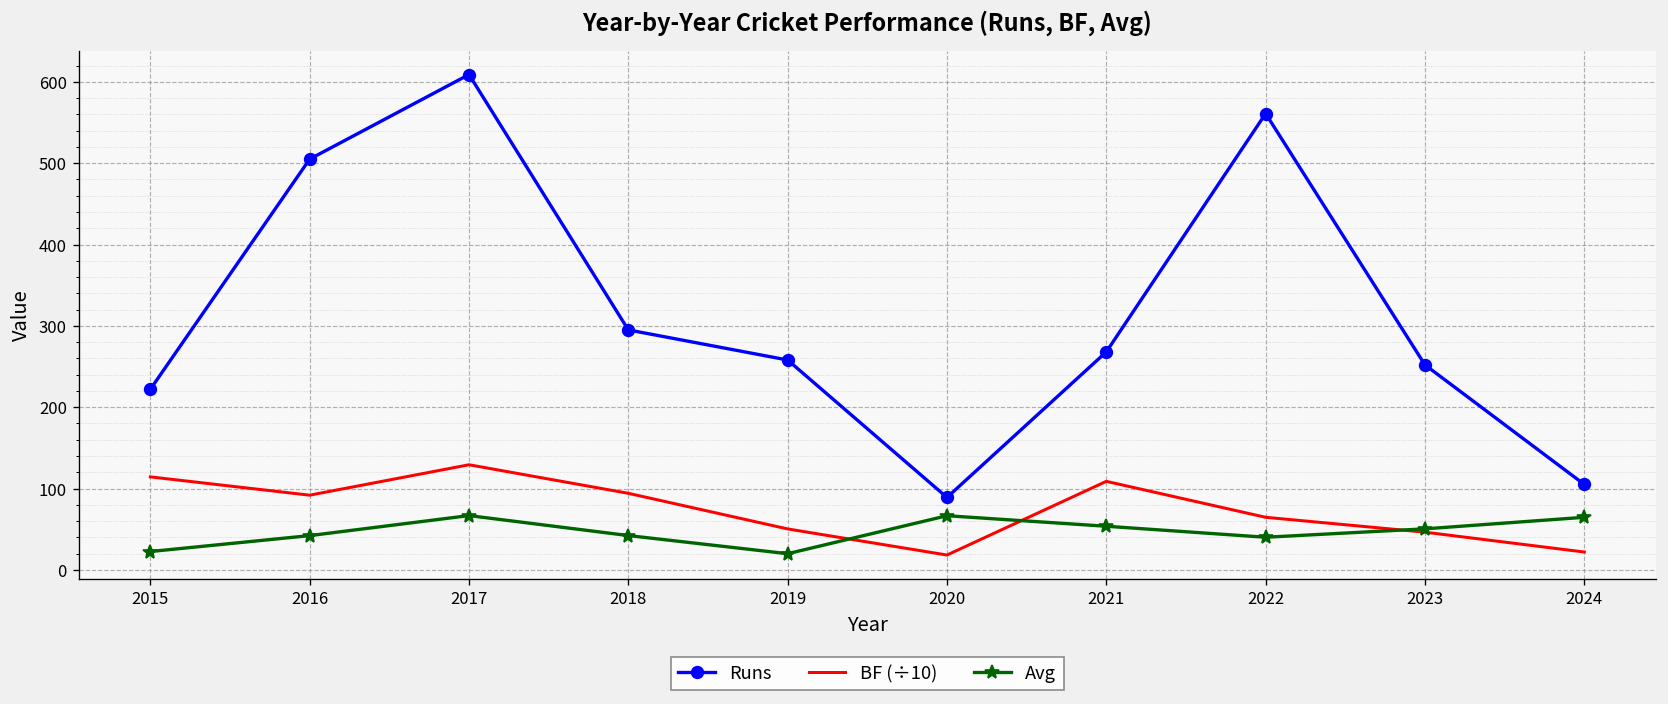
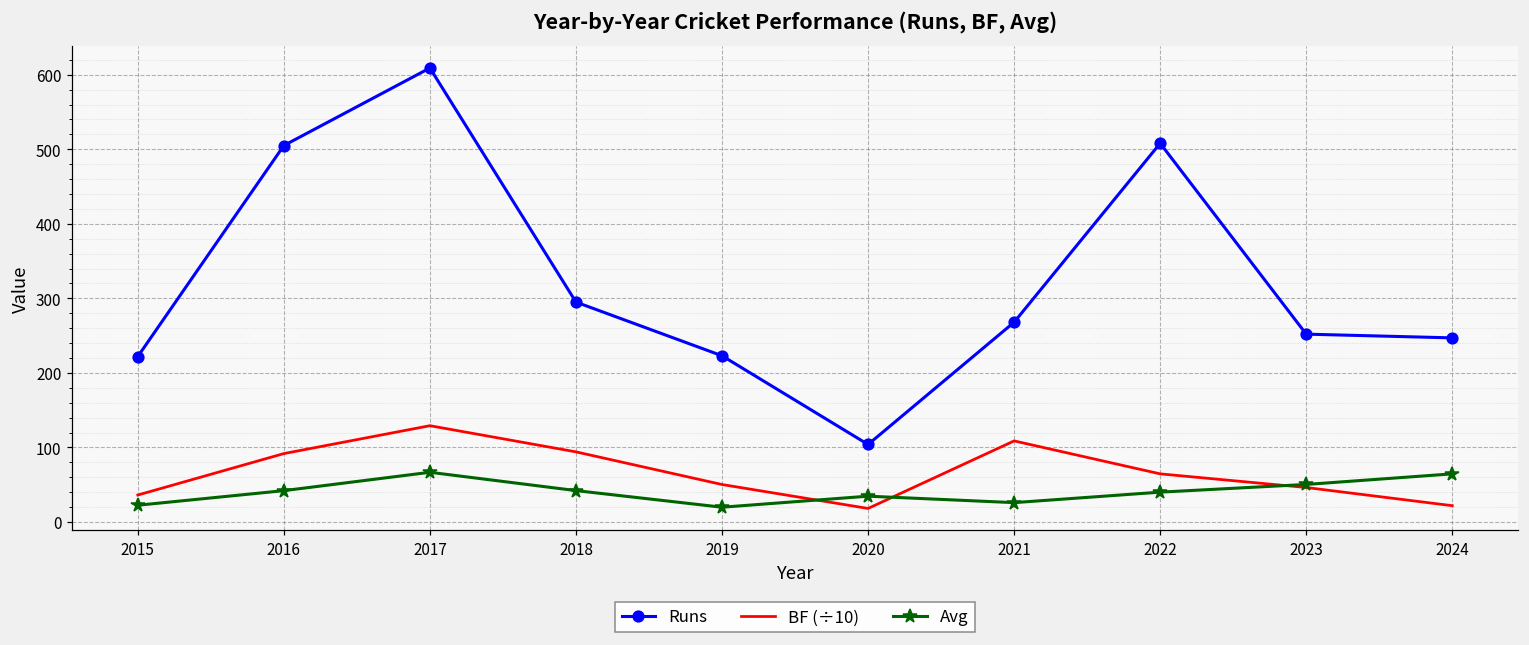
  {
    "Runs": {
      "2015": 220,
      "2016": 510,
      "2017": 610,
      "2018": 300,
-     "2019": 260,
-     "2020": 90,
+     "2019": 220,
+     "2020": 100,
      "2021": 270,
-     "2022": 560,
+     "2022": 510,
      "2023": 250,
-     "2024": 110
+     "2024": 250
    },
    "BF (÷10)": {
-     "2015": 110,
+     "2015": 40,
      "2016": 90,
      "2017": 130,
      "2018": 90,
      "2019": 50,
      "2020": 20,
      "2021": 110,
      "2022": 60,
      "2023": 50,
      "2024": 20
    },
    "Avg": {
      "2015": 20,
      "2016": 40,
      "2017": 70,
      "2018": 40,
      "2019": 20,
-     "2020": 70,
-     "2021": 50,
+     "2020": 30,
+     "2021": 30,
      "2022": 40,
      "2023": 50,
      "2024": 60
    }
  }
